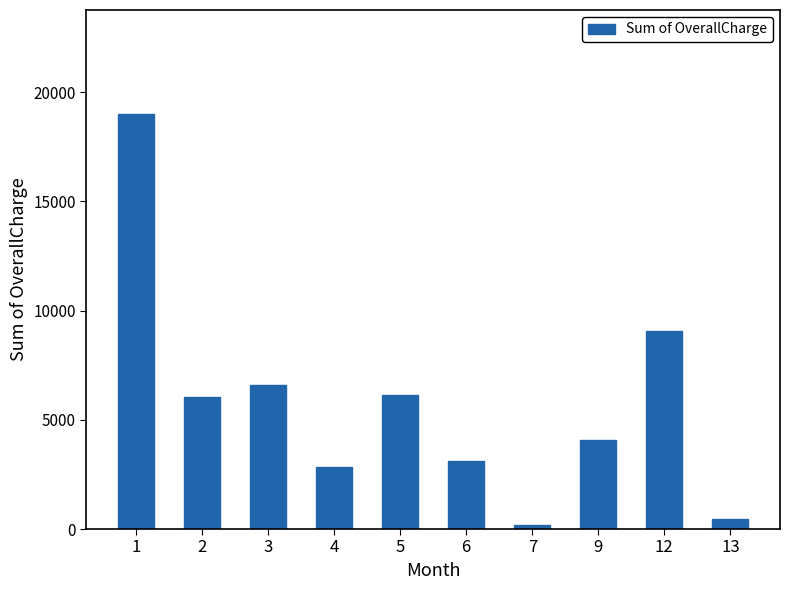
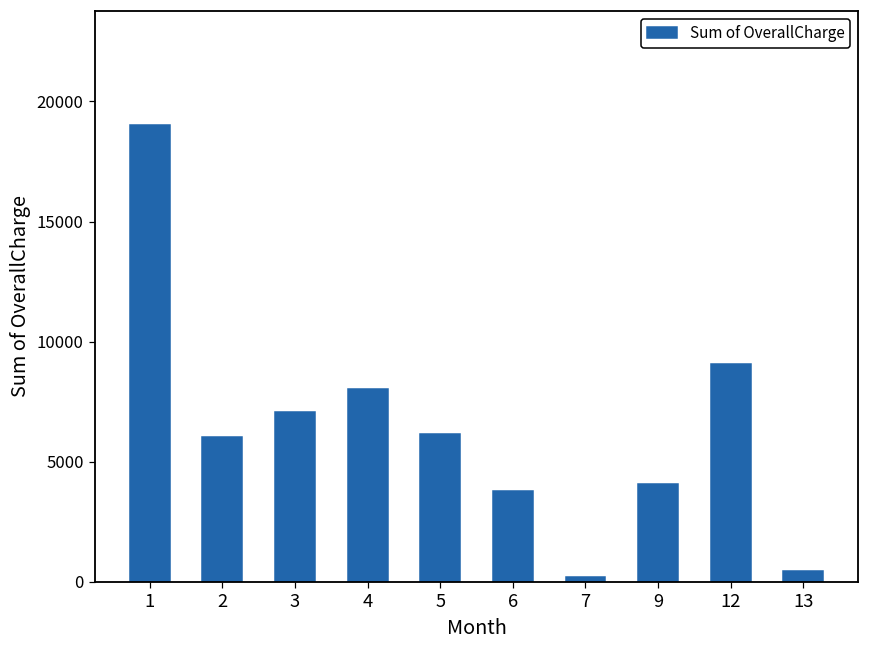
  {
    "1": 19000,
    "2": 6000,
-   "3": 6600,
-   "4": 2800,
+   "3": 7100,
+   "4": 8000,
    "5": 6200,
-   "6": 3100,
+   "6": 3800,
    "7": 200,
    "9": 4100,
    "12": 9100,
    "13": 500
  }
